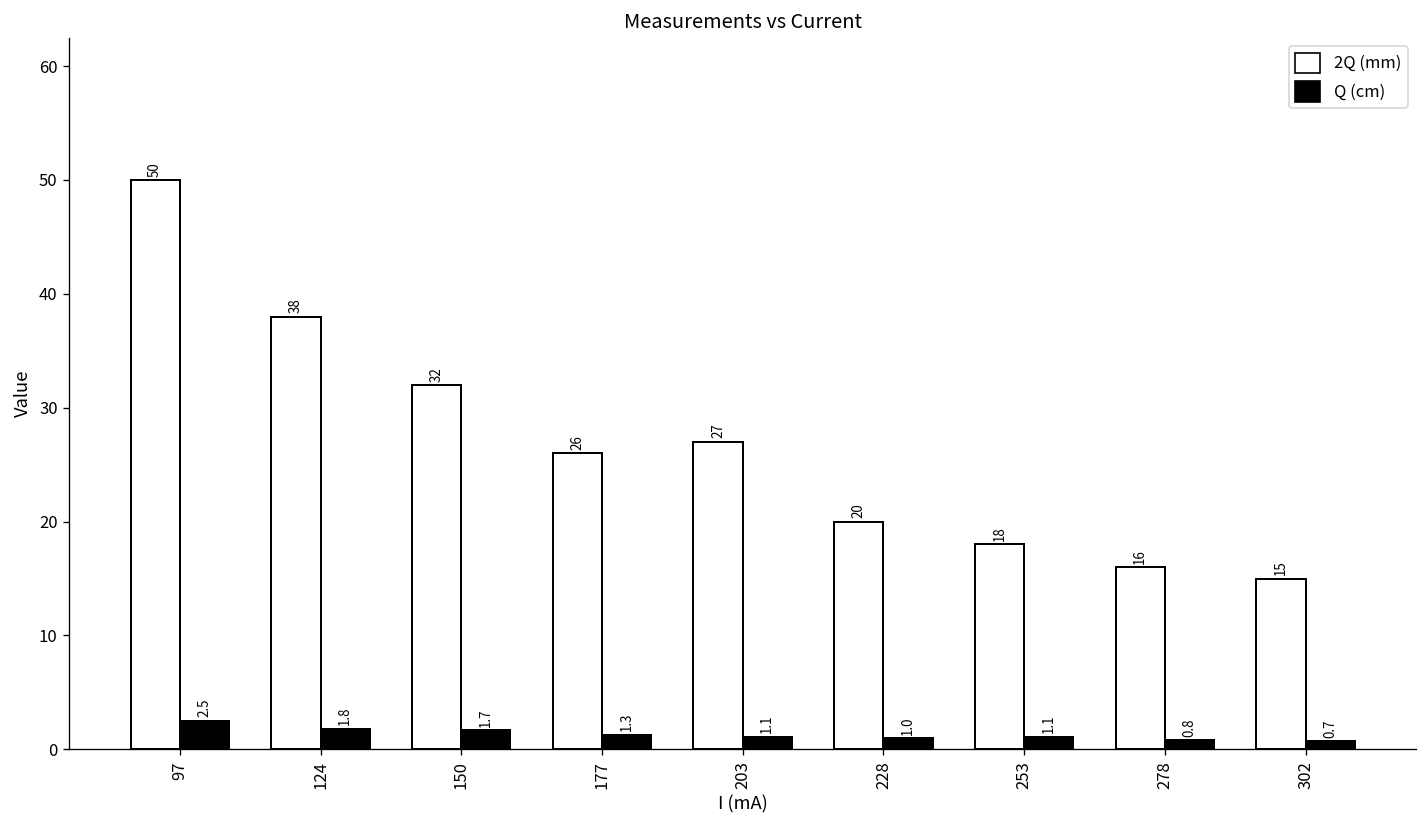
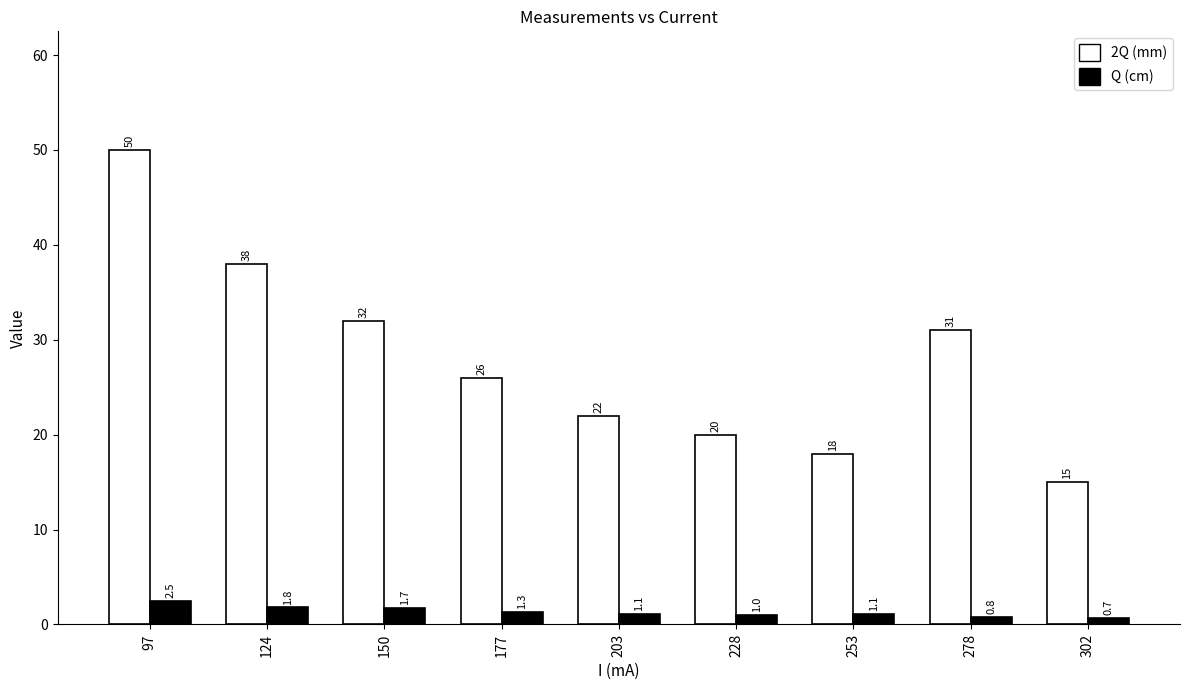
  {
    "2Q (mm)": {
      "97": 50,
      "124": 38,
      "150": 32,
      "177": 26,
-     "203": 27,
+     "203": 22,
      "228": 20,
      "253": 18,
-     "278": 16,
+     "278": 31,
      "302": 15
    },
    "Q (cm)": {
      "97": 2.5,
      "124": 1.8,
      "150": 1.7,
      "177": 1.3,
      "203": 1.1,
      "228": 1.0,
      "253": 1.1,
      "278": 0.8,
      "302": 0.7
    }
  }
